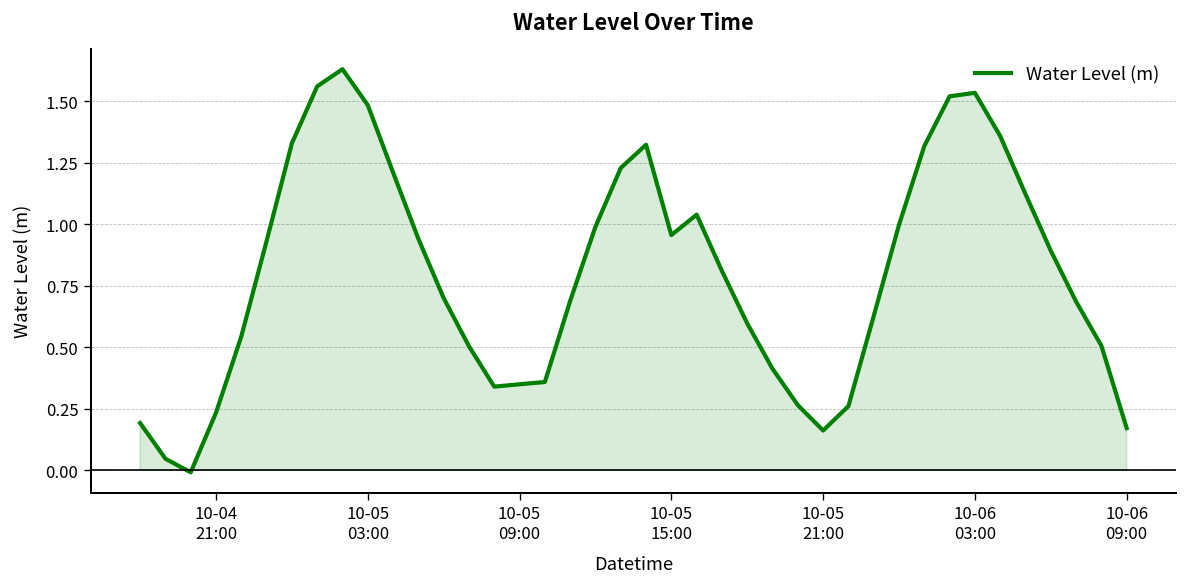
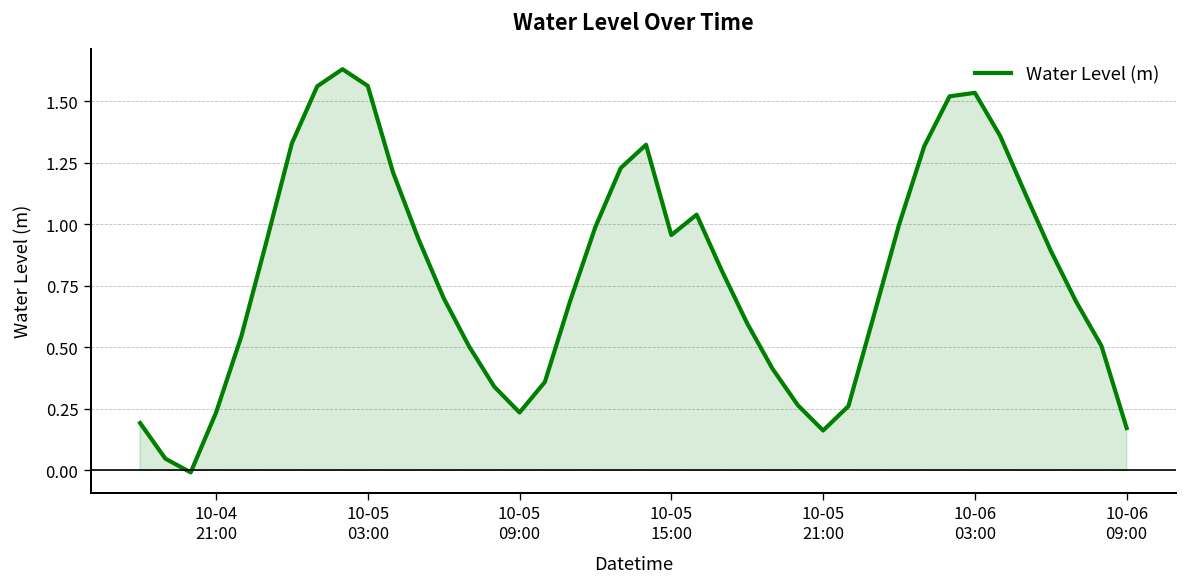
  {
    "10-04 21:00": 0.23,
-   "10-05 03:00": 1.49,
-   "10-05 09:00": 0.35,
+   "10-05 03:00": 1.56,
+   "10-05 09:00": 0.23,
    "10-05 15:00": 0.96,
    "10-05 21:00": 0.16,
    "10-06 03:00": 1.54,
    "10-06 09:00": 0.17
  }
